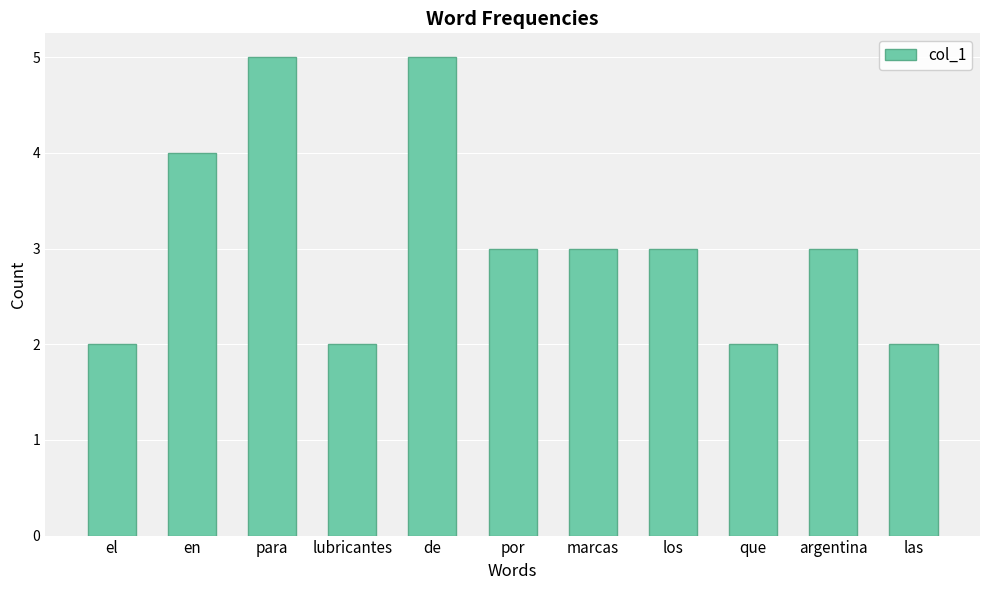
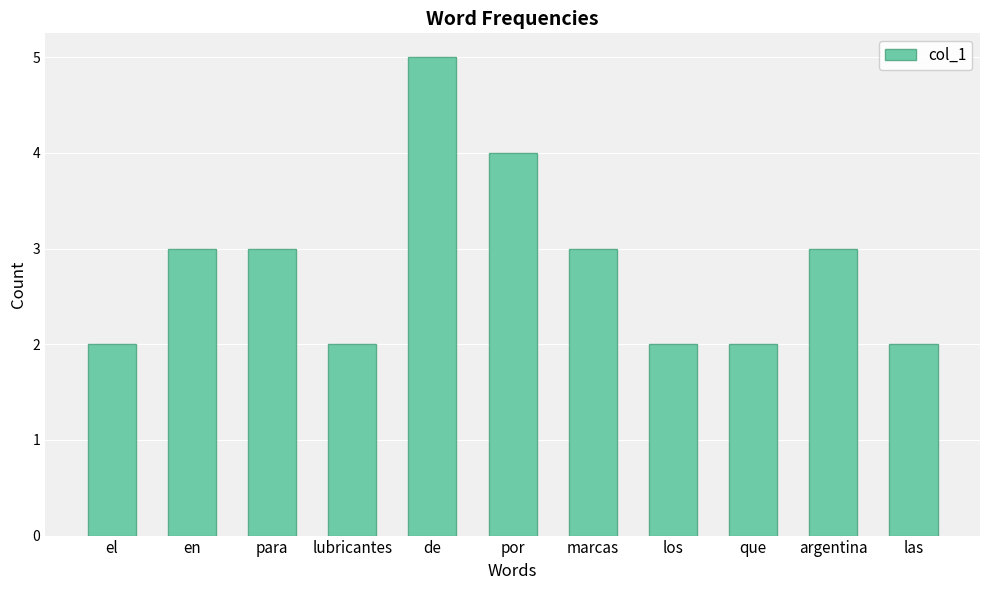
  {
    "el": 2,
-   "en": 4,
-   "para": 5,
+   "en": 3,
+   "para": 3,
    "lubricantes": 2,
    "de": 5,
-   "por": 3,
+   "por": 4,
    "marcas": 3,
-   "los": 3,
+   "los": 2,
    "que": 2,
    "argentina": 3,
    "las": 2
  }
